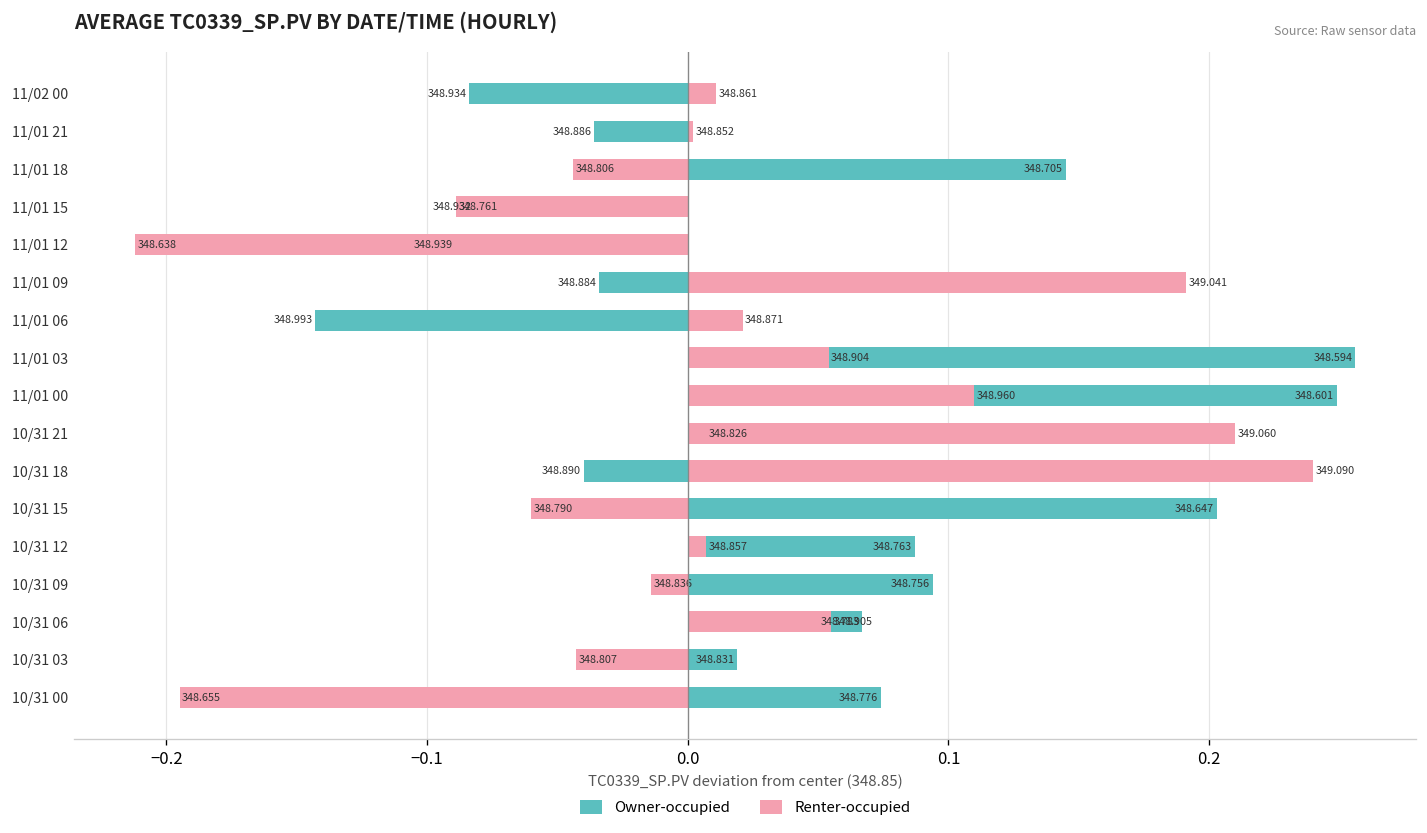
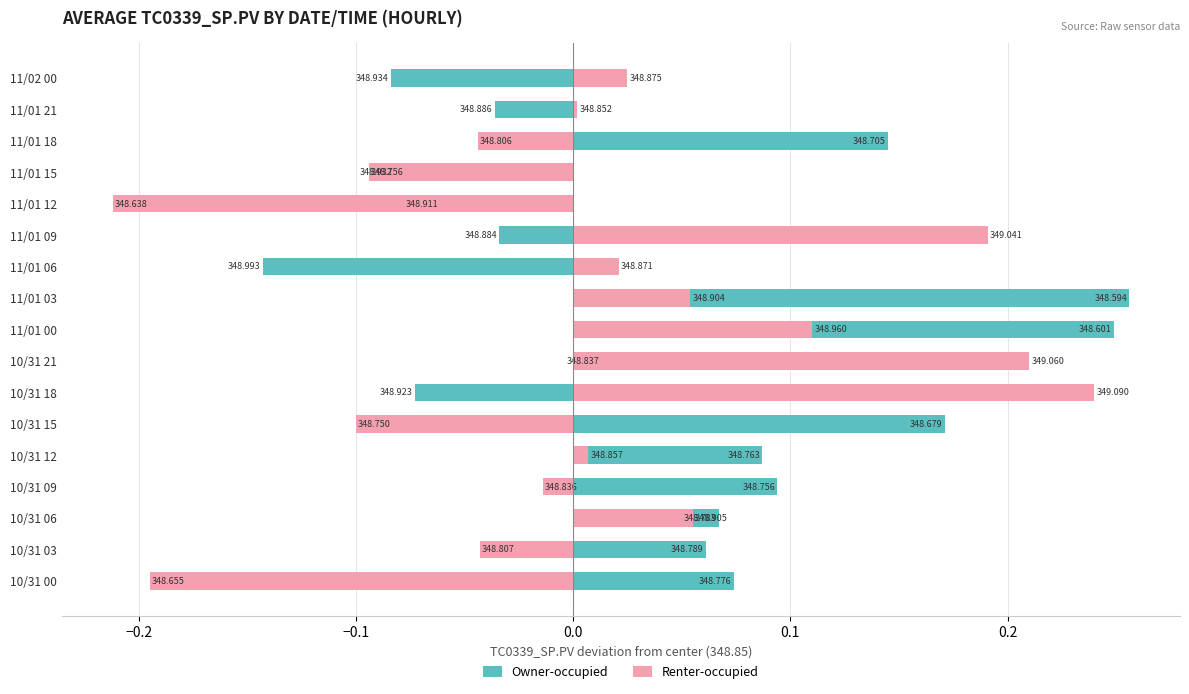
  {
    "Owner-occupied": {
-     "11/01 12": 348.939,
-     "10/31 21": 348.826,
-     "10/31 18": 348.890,
-     "10/31 15": 348.647,
-     "10/31 03": 348.831
+     "11/01 12": 348.911,
+     "10/31 21": 348.837,
+     "10/31 18": 348.923,
+     "10/31 15": 348.679,
+     "10/31 03": 348.789
    },
    "Renter-occupied": {
-     "11/02 00": 348.861,
-     "11/01 15": 348.761,
-     "10/31 15": 348.790
+     "11/02 00": 348.875,
+     "11/01 15": 348.756,
+     "10/31 15": 348.750
    }
  }
